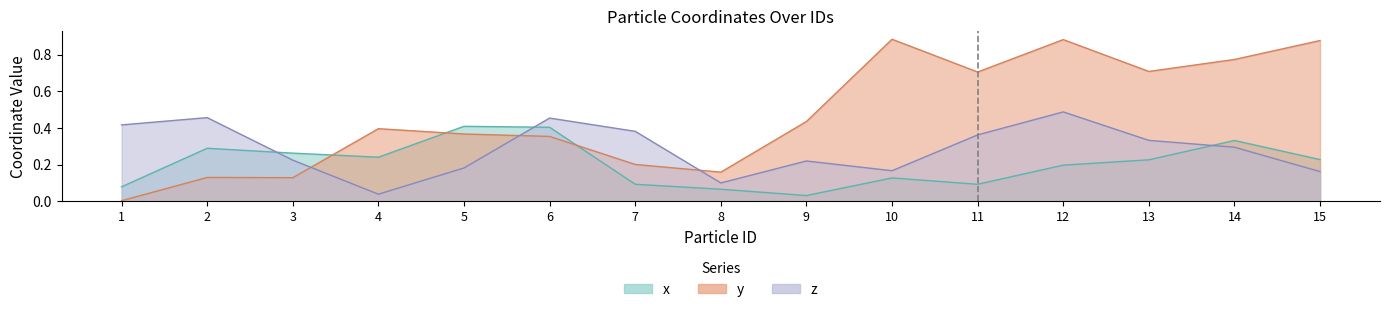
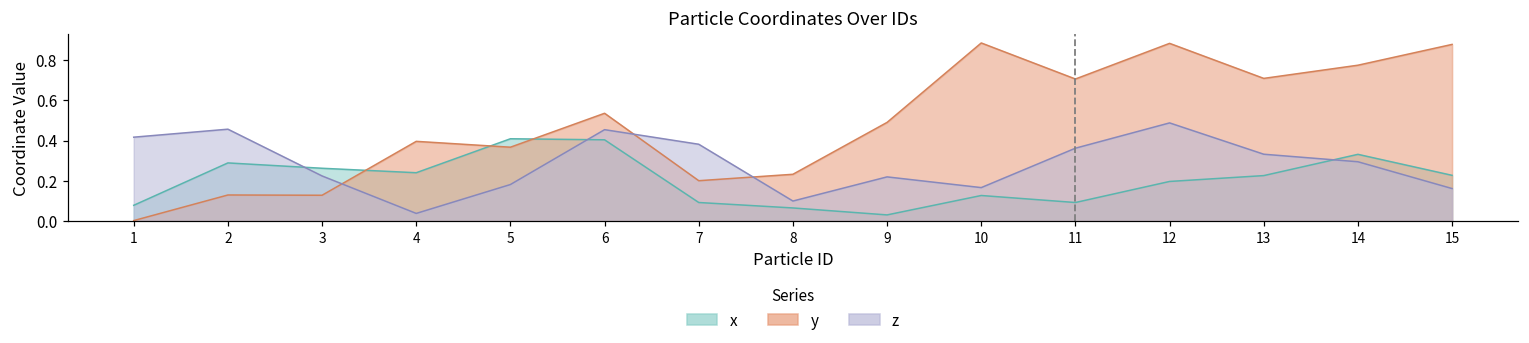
  {
    "y": {
      "1": 0.00,
      "2": 0.13,
      "3": 0.13,
      "4": 0.40,
      "5": 0.37,
-     "6": 0.35,
+     "6": 0.54,
      "7": 0.20,
-     "8": 0.16,
-     "9": 0.44,
+     "8": 0.23,
+     "9": 0.49,
      "10": 0.88,
      "11": 0.70,
      "12": 0.88,
      "13": 0.71,
      "14": 0.77,
      "15": 0.88
    }
  }
